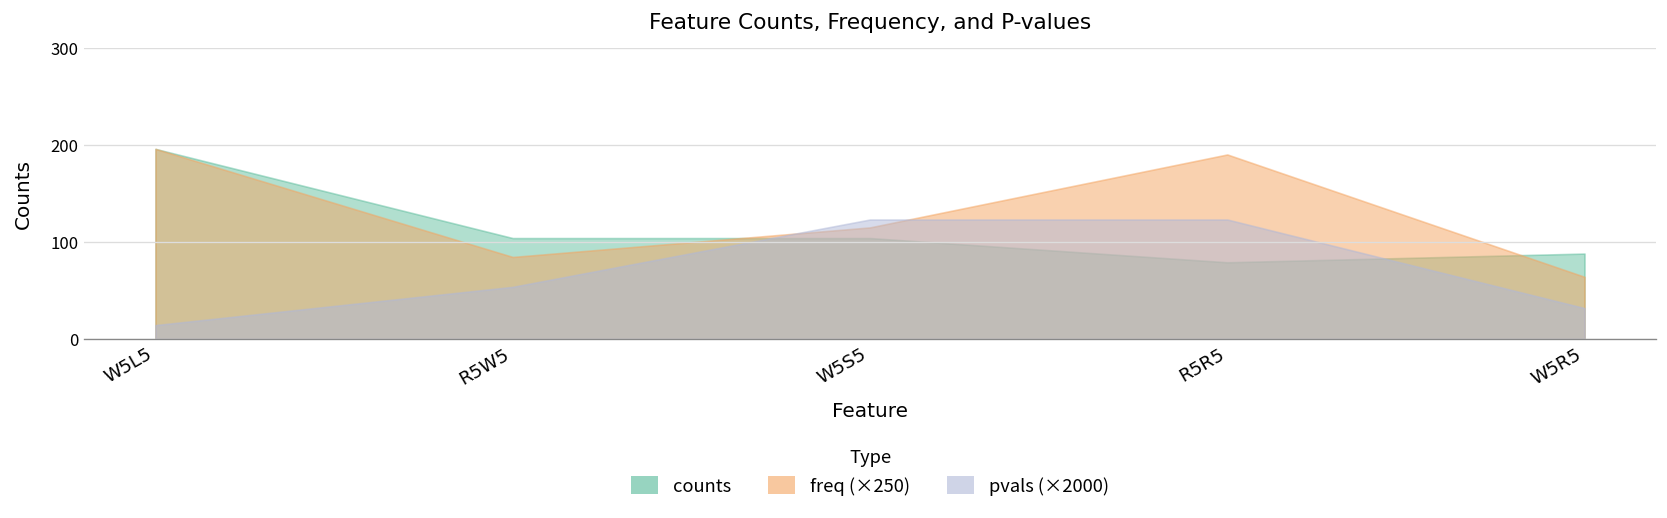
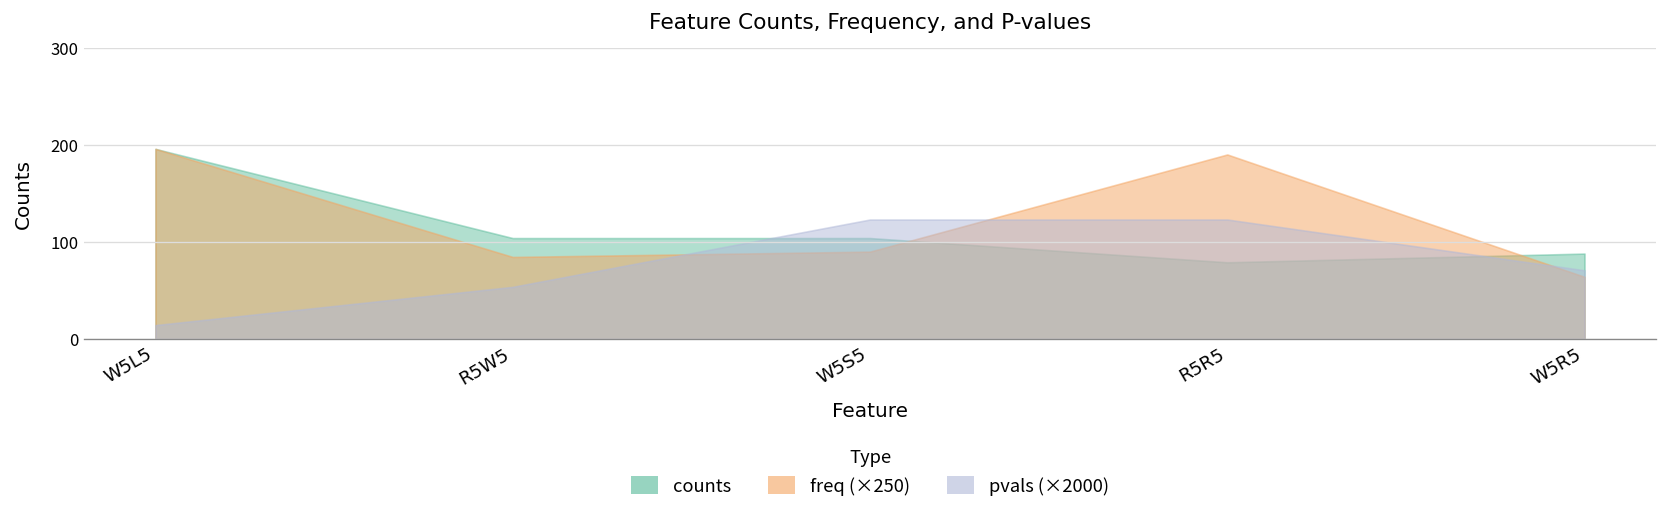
  {
    "counts": {
      "R5W5": 100,
      "W5S5": 100,
      "R5R5": 80,
      "W5R5": 90
    },
    "freq (×250)": {
      "R5W5": 80,
-     "W5S5": 120,
+     "W5S5": 90,
      "R5R5": 190,
      "W5R5": 60
    },
    "pvals (×2000)": {
      "W5L5": 10,
      "R5W5": 50,
      "W5S5": 120,
      "R5R5": 120,
-     "W5R5": 30
+     "W5R5": 70
    }
  }
